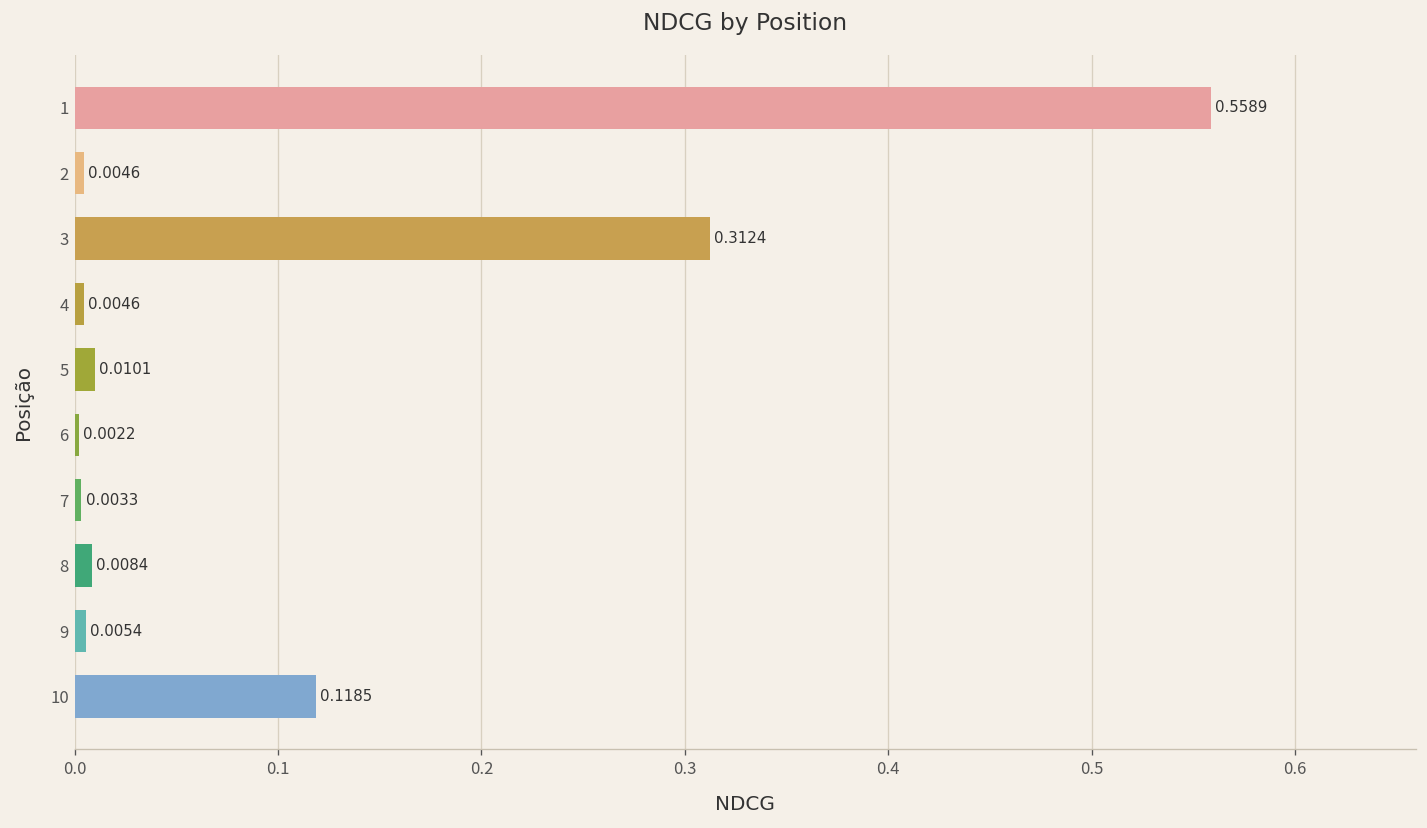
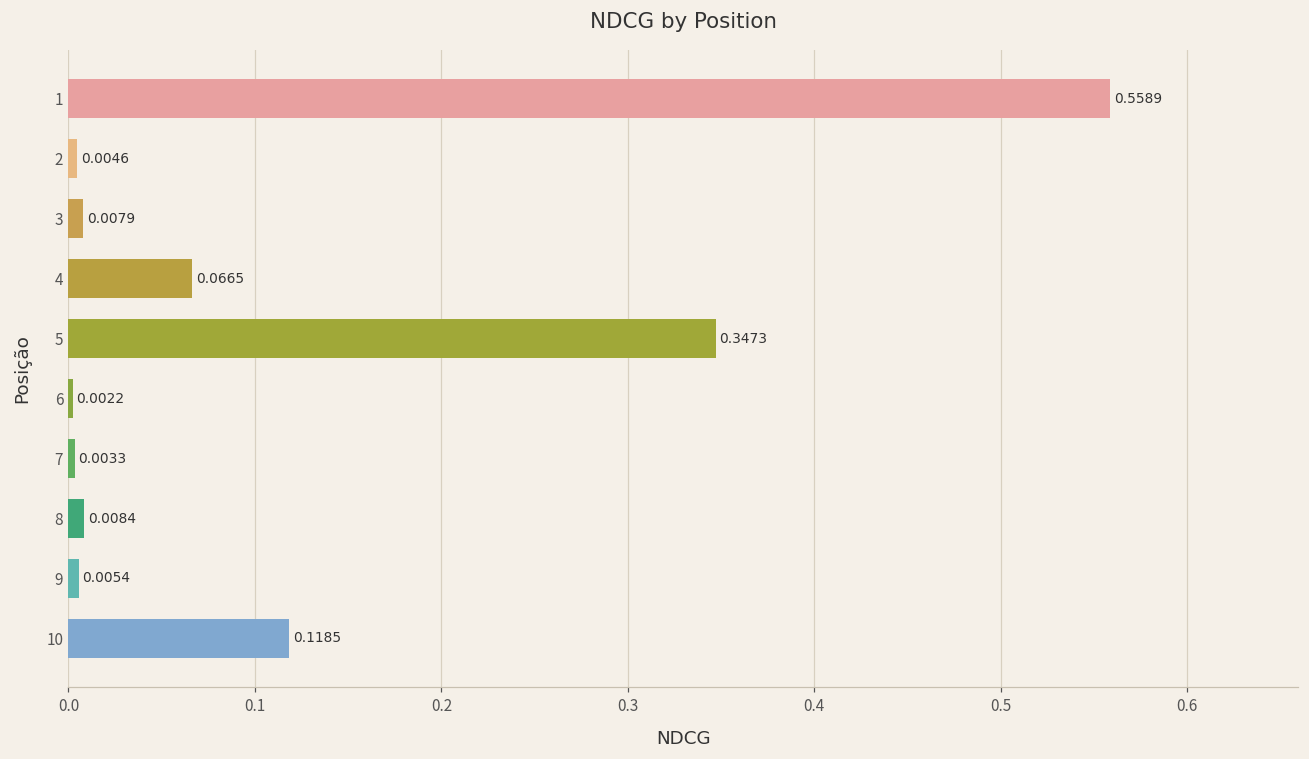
  {
    "1": 0.5589,
    "2": 0.0046,
-   "3": 0.3124,
-   "4": 0.0046,
-   "5": 0.0101,
+   "3": 0.0079,
+   "4": 0.0665,
+   "5": 0.3473,
    "6": 0.0022,
    "7": 0.0033,
    "8": 0.0084,
    "9": 0.0054,
    "10": 0.1185
  }
